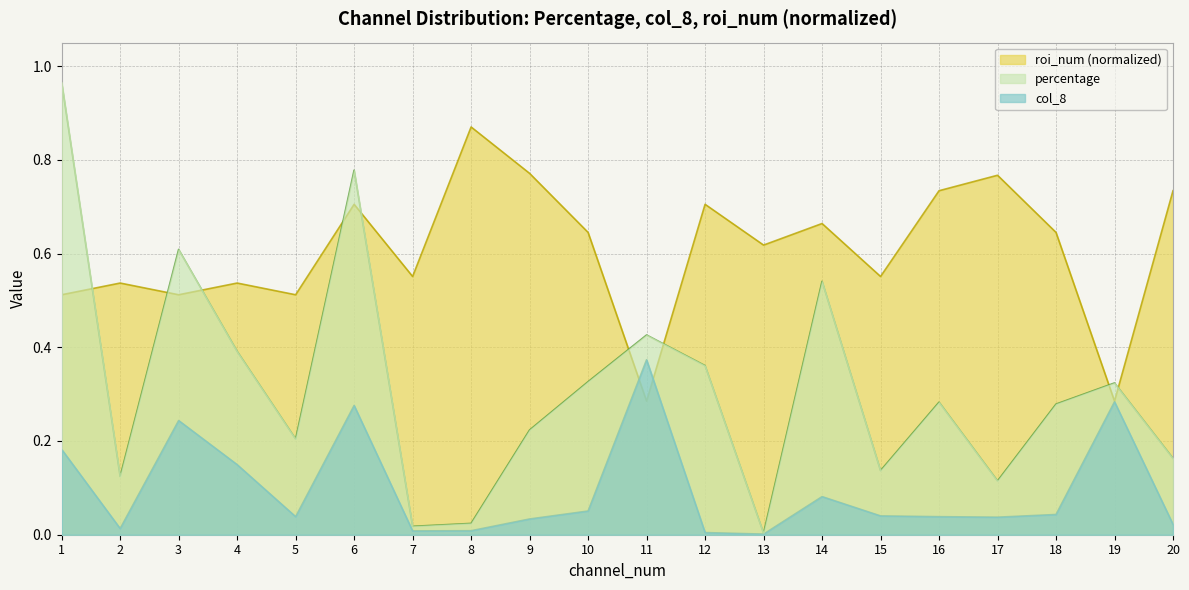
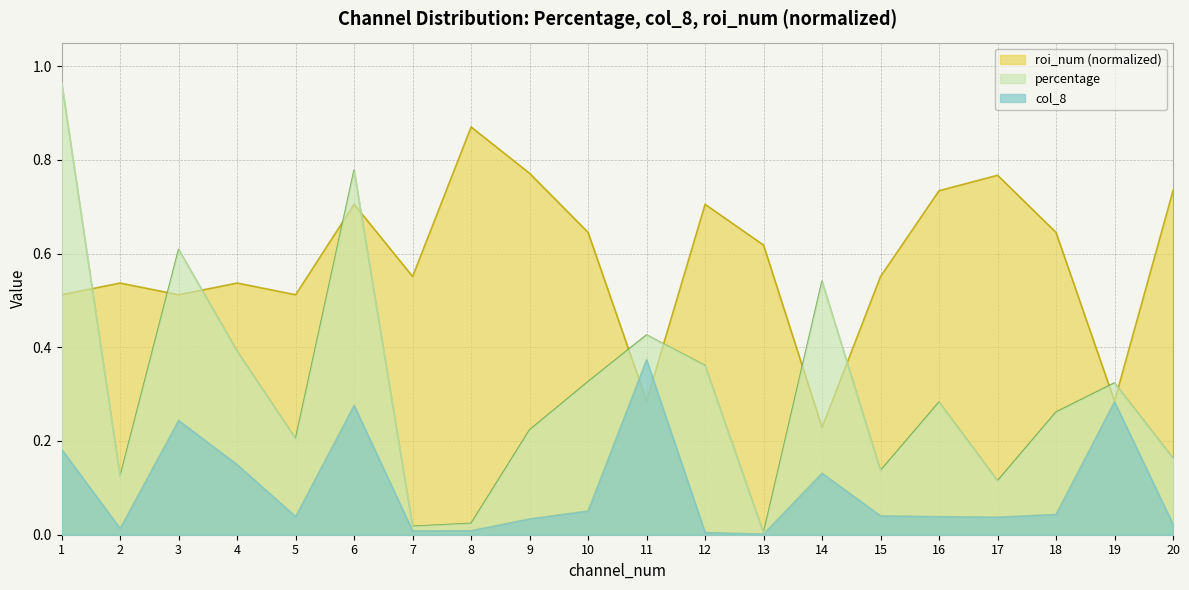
  {
    "roi_num (normalized)": {
      "1": 0.51,
      "2": 0.54,
      "3": 0.51,
      "4": 0.54,
      "5": 0.51,
      "6": 0.71,
      "7": 0.55,
      "8": 0.87,
      "9": 0.77,
      "10": 0.65,
      "11": 0.29,
      "12": 0.71,
      "13": 0.62,
-     "14": 0.66,
+     "14": 0.23,
      "15": 0.55,
      "16": 0.73,
      "17": 0.77,
      "18": 0.65,
      "20": 0.73
    },
    "percentage": {
      "1": 0.97,
      "2": 0.12,
      "3": 0.61,
      "4": 0.39,
      "5": 0.20,
      "6": 0.78,
      "7": 0.02,
      "8": 0.02,
      "9": 0.22,
      "10": 0.33,
      "11": 0.43,
      "12": 0.36,
      "14": 0.54,
      "15": 0.14,
      "16": 0.28,
      "17": 0.11,
-     "18": 0.28,
+     "18": 0.26,
      "19": 0.32,
      "20": 0.16
    },
    "col_8": {
      "1": 0.18,
      "2": 0.01,
      "3": 0.24,
      "4": 0.15,
      "5": 0.04,
      "6": 0.28,
      "7": 0.01,
      "8": 0.01,
      "9": 0.03,
      "10": 0.05,
      "11": 0.37,
      "12": 0.00,
-     "14": 0.08,
+     "14": 0.13,
      "15": 0.04,
      "16": 0.04,
      "17": 0.04,
      "18": 0.04,
      "20": 0.02
    }
  }
